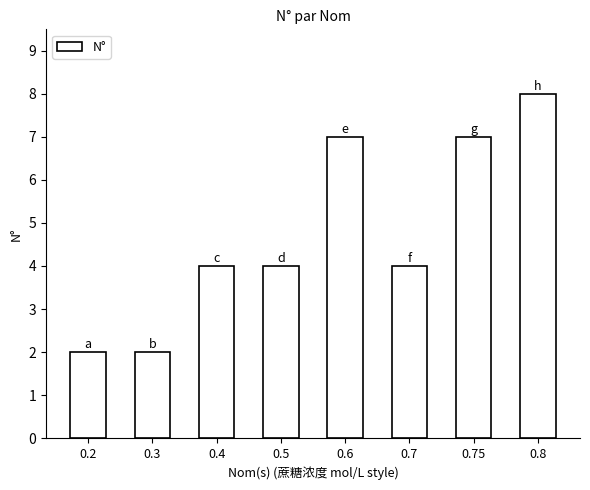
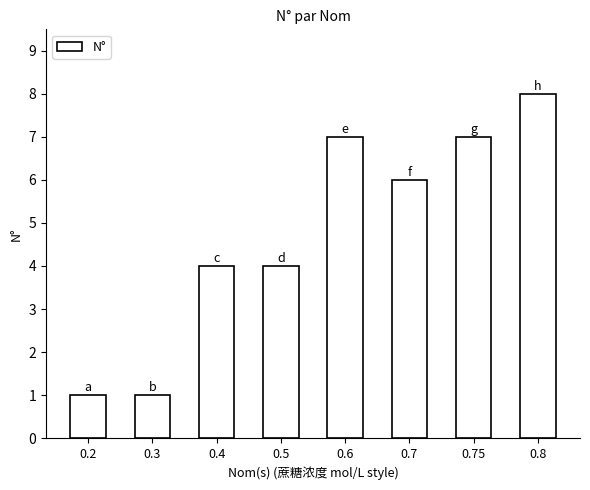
  {
-   "0.2": 2,
-   "0.3": 2,
+   "0.2": 1,
+   "0.3": 1,
    "0.4": 4,
    "0.5": 4,
    "0.6": 7,
-   "0.7": 4,
+   "0.7": 6,
    "0.75": 7,
    "0.8": 8
  }
